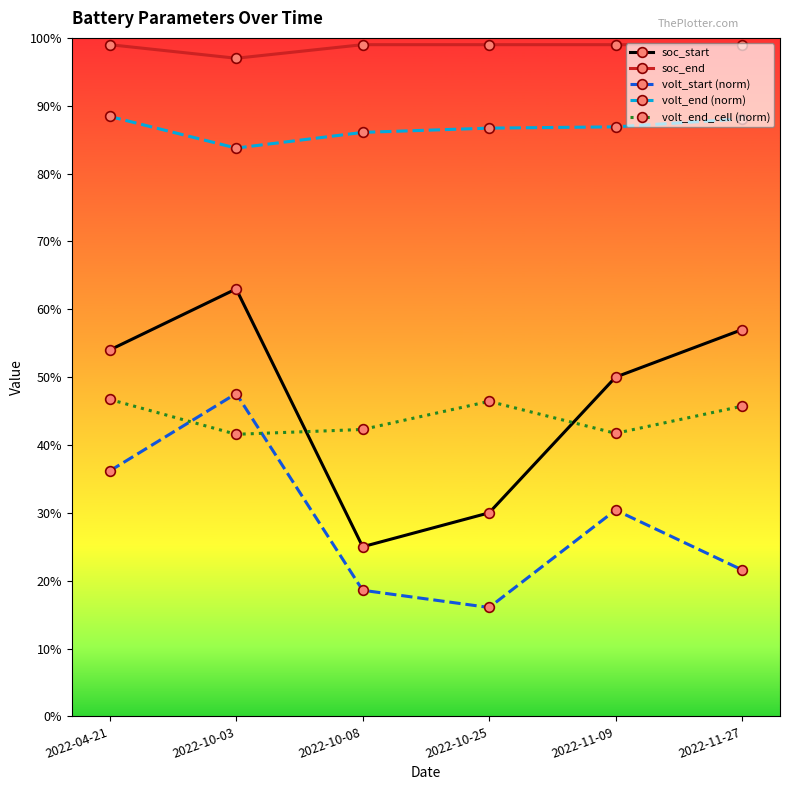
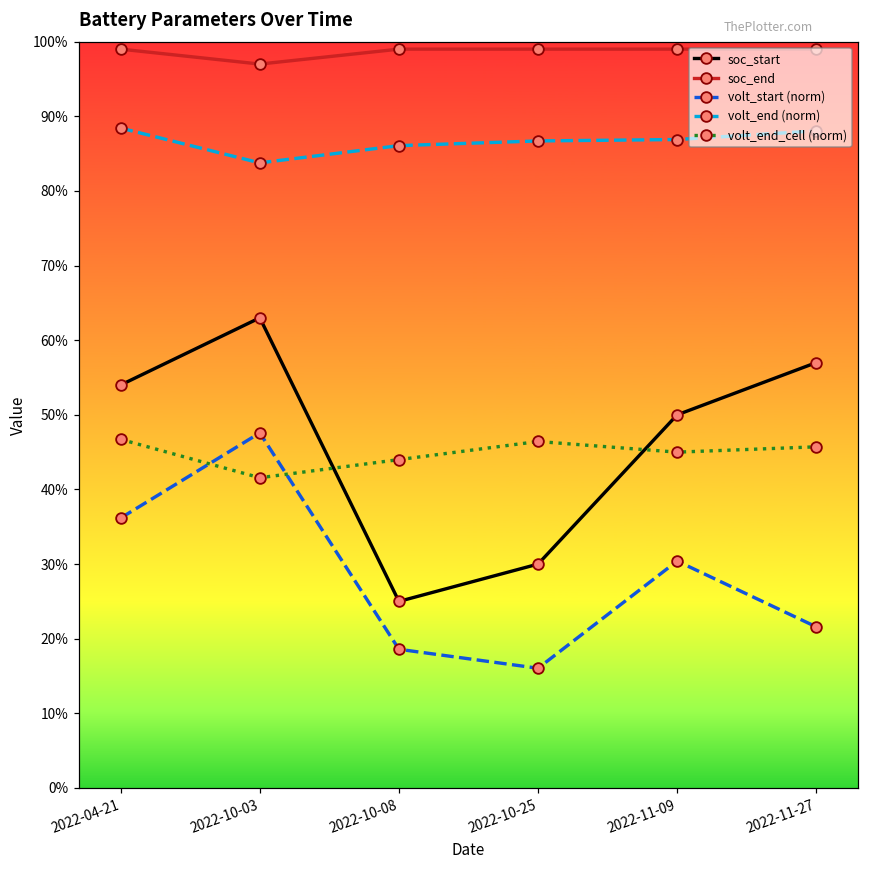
  {
    "soc_start": {
      "2022-04-21": "54%",
      "2022-10-03": "63%",
      "2022-10-08": "25%",
      "2022-10-25": "30%",
      "2022-11-09": "50%",
      "2022-11-27": "57%"
    },
    "soc_end": {
      "2022-04-21": "99%",
      "2022-10-03": "97%",
      "2022-10-08": "99%",
      "2022-10-25": "99%",
      "2022-11-09": "99%"
    },
    "volt_start (norm)": {
      "2022-04-21": "36%",
      "2022-10-03": "48%",
      "2022-10-08": "19%",
      "2022-10-25": "16%",
      "2022-11-09": "30%",
      "2022-11-27": "22%"
    },
    "volt_end (norm)": {
      "2022-04-21": "88%",
      "2022-10-03": "84%",
      "2022-10-08": "86%",
      "2022-10-25": "87%",
      "2022-11-09": "87%"
    },
    "volt_end_cell (norm)": {
      "2022-04-21": "47%",
      "2022-10-03": "42%",
-     "2022-10-08": "42%",
+     "2022-10-08": "44%",
      "2022-10-25": "46%",
-     "2022-11-09": "42%",
+     "2022-11-09": "45%",
      "2022-11-27": "46%"
    }
  }
